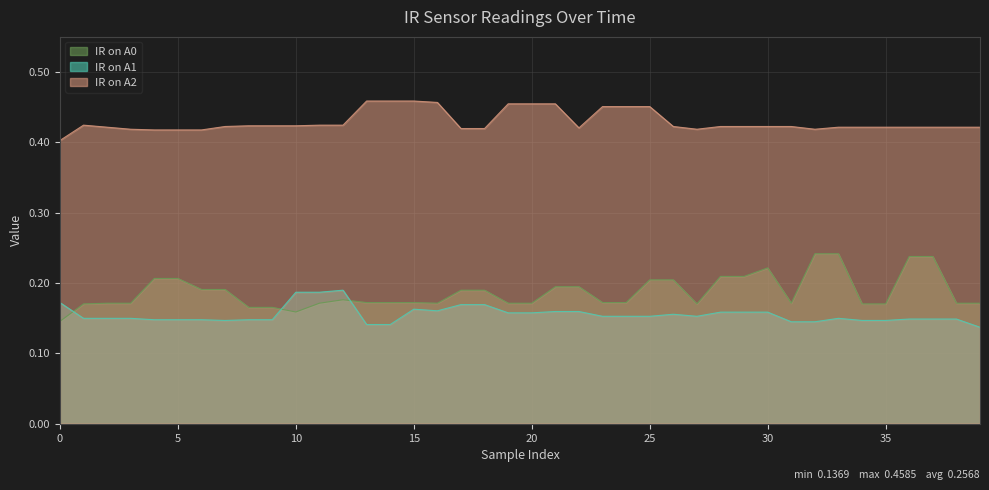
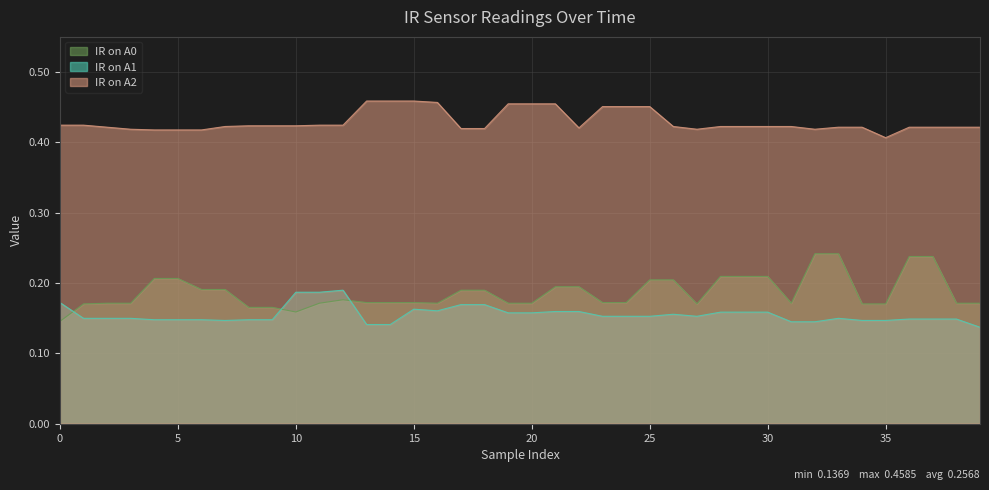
  {
    "IR on A0": {
      "0": 0.15,
      "5": 0.21,
      "10": 0.16,
      "15": 0.17,
      "20": 0.17,
      "25": 0.20,
-     "30": 0.22,
+     "30": 0.21,
      "35": 0.17
    },
    "IR on A1": {
      "0": 0.17,
      "5": 0.15,
      "10": 0.19,
      "15": 0.16,
      "20": 0.16,
      "25": 0.15,
      "30": 0.16,
      "35": 0.15
    },
    "IR on A2": {
-     "0": 0.40,
+     "0": 0.42,
      "5": 0.42,
      "10": 0.42,
      "15": 0.46,
      "20": 0.45,
      "25": 0.45,
      "30": 0.42,
-     "35": 0.42
+     "35": 0.41
    }
  }
